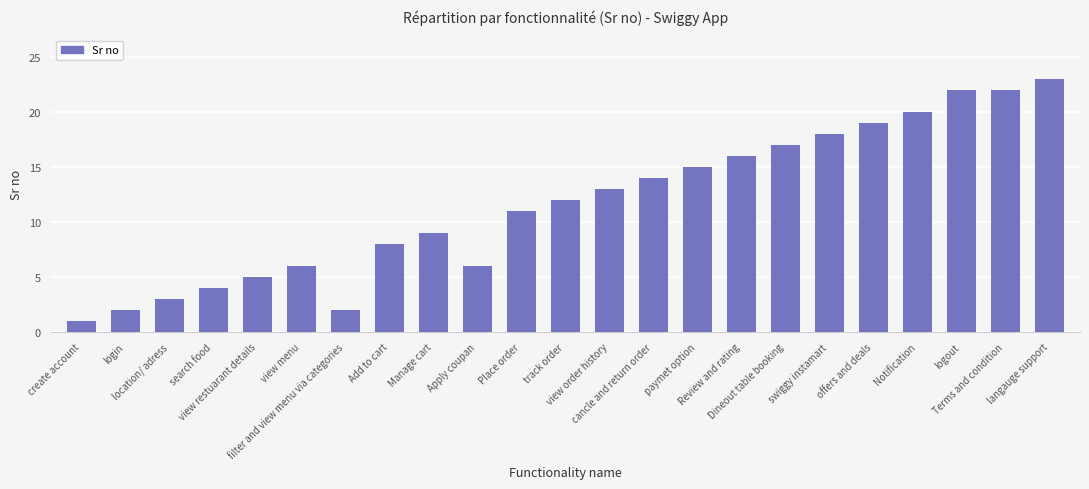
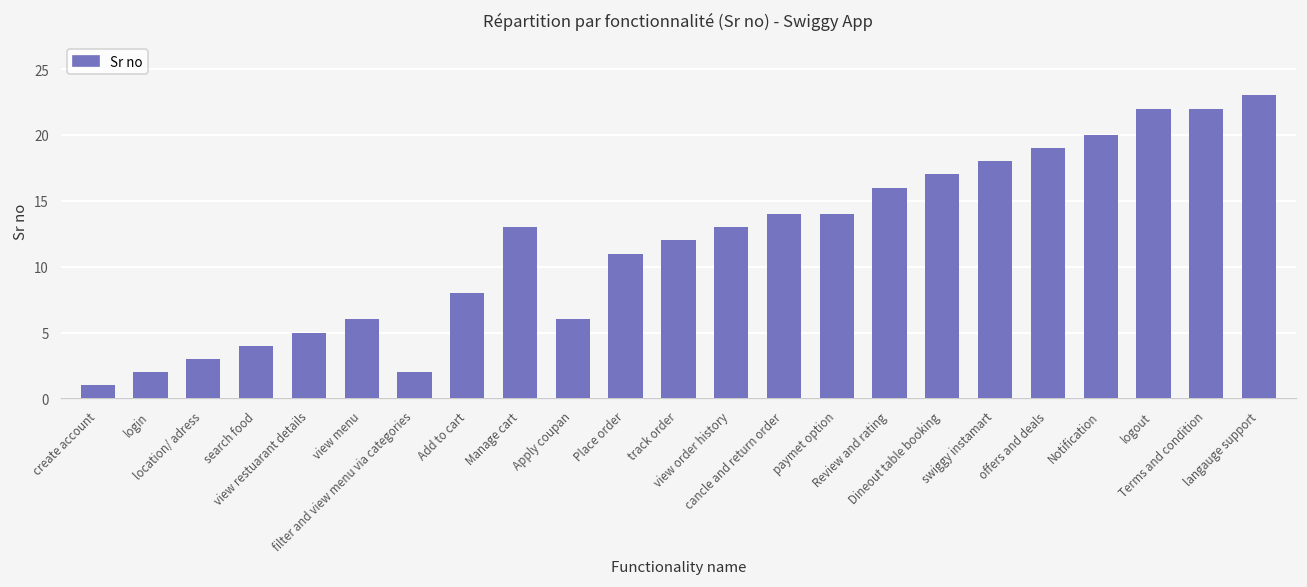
  {
    "create account": 1,
    "login": 2,
    "location/ adress": 3,
    "search food": 4,
    "view restuarant details": 5,
    "view menu": 6,
    "filter and view menu via categories": 2,
    "Add to cart": 8,
-   "Manage cart": 9,
+   "Manage cart": 13,
    "Apply coupan": 6,
    "Place order": 11,
    "track order": 12,
    "view order history": 13,
    "cancle and return order": 14,
-   "paymet option": 15,
+   "paymet option": 14,
    "Review and rating": 16,
    "Dineout table booking": 17,
    "swiggy instamart": 18,
    "offers and deals": 19,
    "Notification": 20,
    "logout": 22,
    "Terms and condition": 22,
    "langauge support": 23
  }
